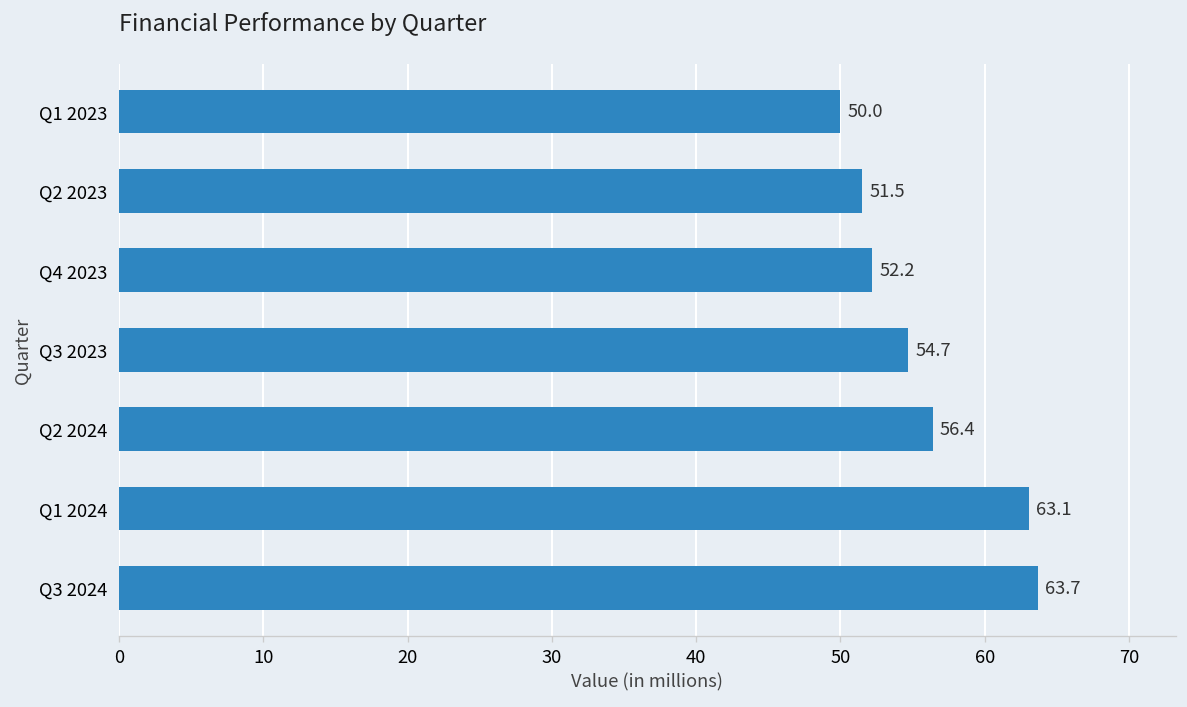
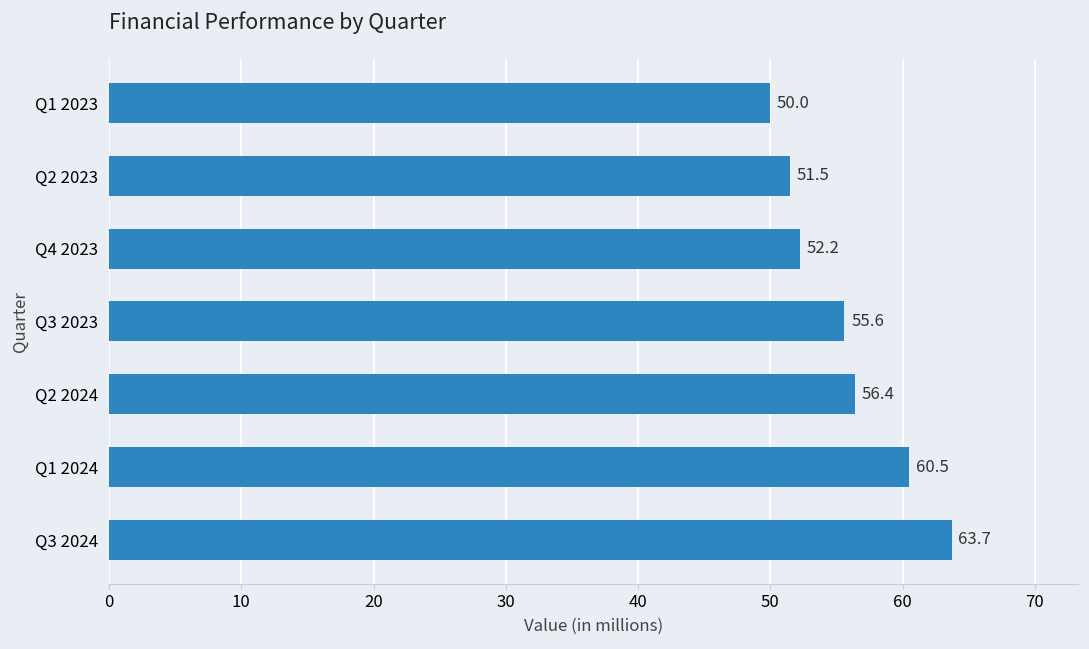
  {
    "Q1 2023": 50.0,
    "Q2 2023": 51.5,
    "Q4 2023": 52.2,
-   "Q3 2023": 54.7,
+   "Q3 2023": 55.6,
    "Q2 2024": 56.4,
-   "Q1 2024": 63.1,
+   "Q1 2024": 60.5,
    "Q3 2024": 63.7
  }
